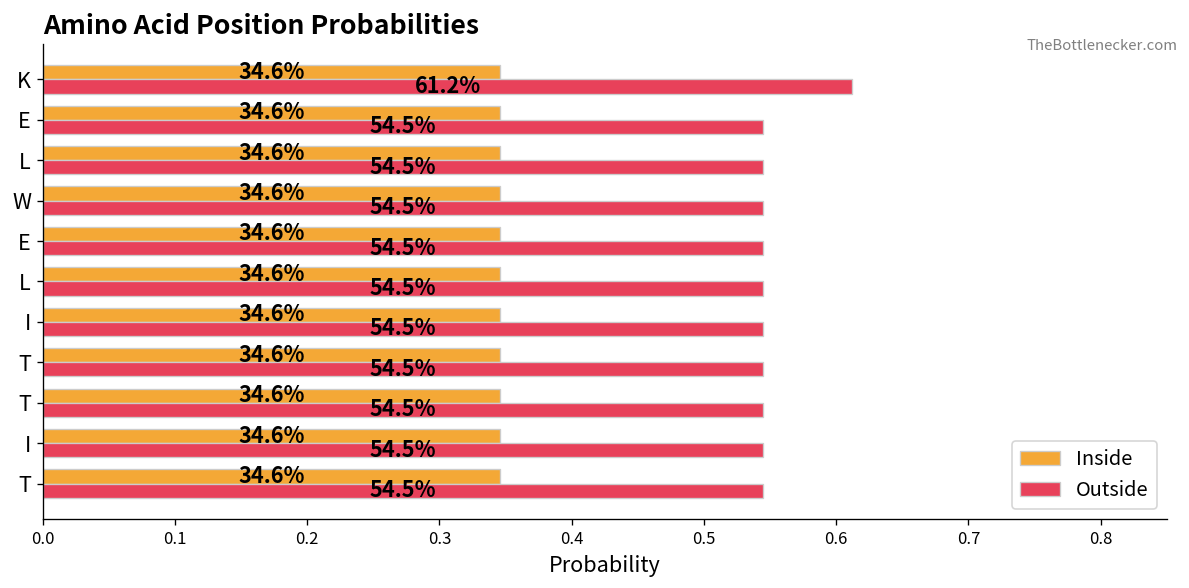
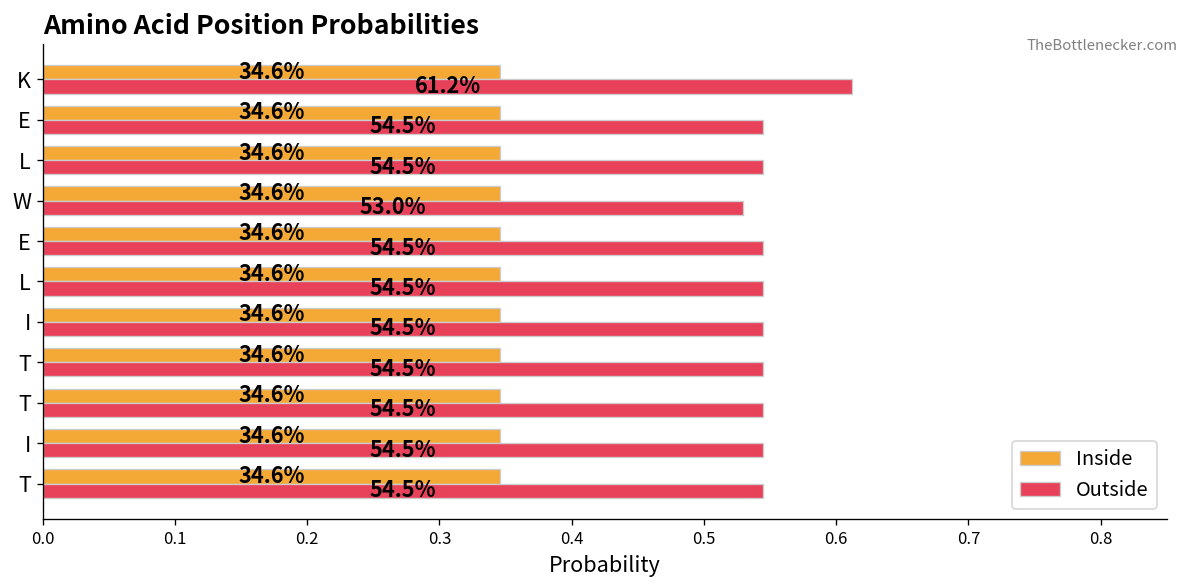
  {
    "Inside": {
      "K": "34.6%",
      "W": "34.6%"
    },
    "Outside": {
      "K": "61.2%",
-     "W": "54.5%"
+     "W": "53.0%"
    }
  }
